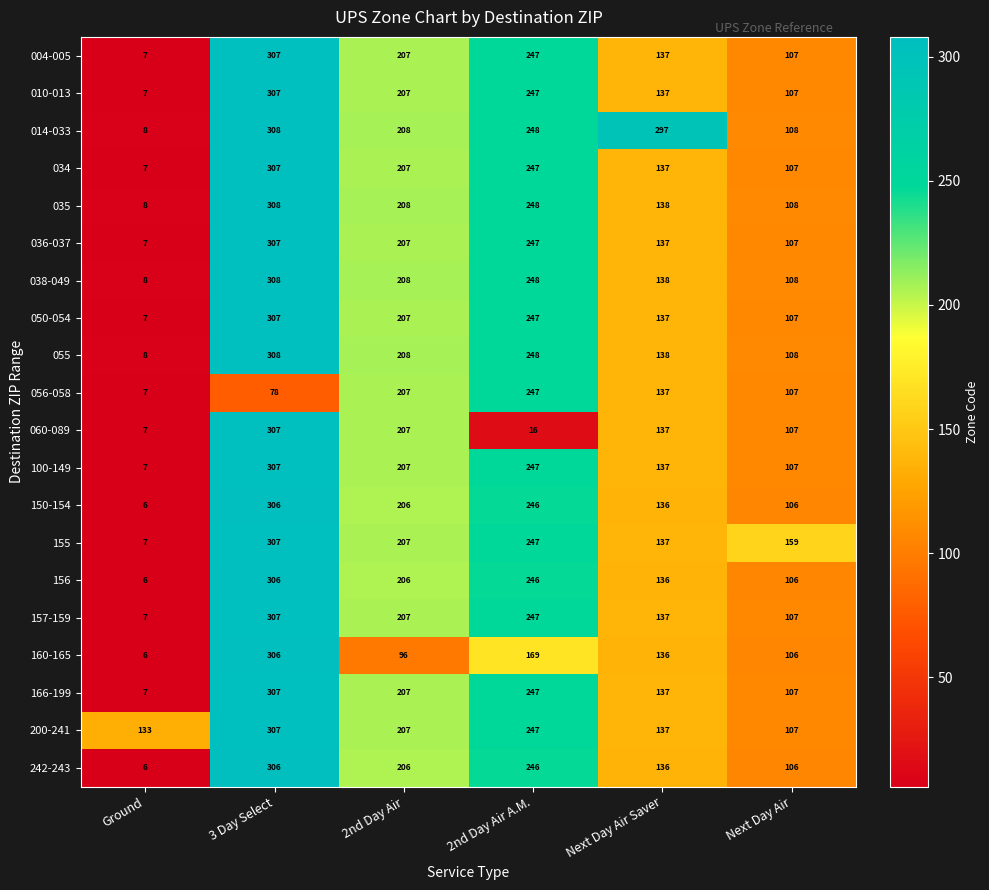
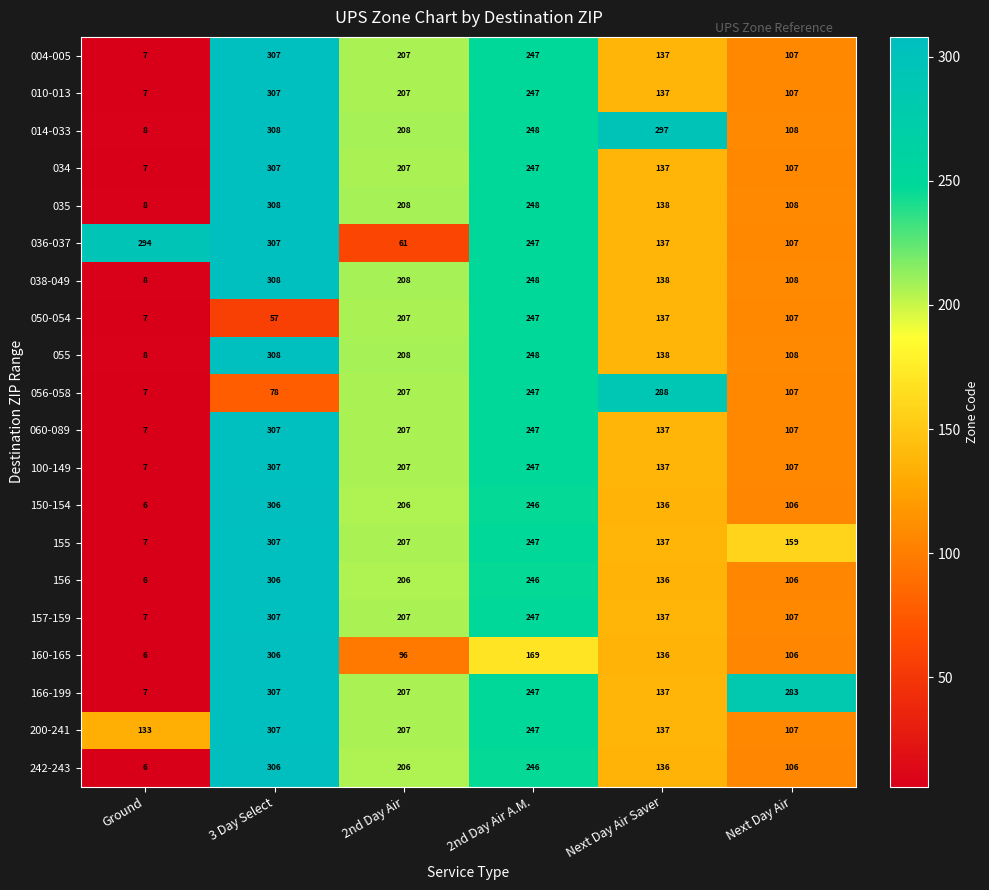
  {
    "004-005": {
      "Ground": 7,
      "3 Day Select": 307,
      "2nd Day Air": 207,
      "2nd Day Air A.M.": 247,
      "Next Day Air Saver": 137,
      "Next Day Air": 107
    },
    "010-013": {
      "Ground": 7,
      "3 Day Select": 307,
      "2nd Day Air": 207,
      "2nd Day Air A.M.": 247,
      "Next Day Air Saver": 137,
      "Next Day Air": 107
    },
    "014-033": {
      "Ground": 8,
      "3 Day Select": 308,
      "2nd Day Air": 208,
      "2nd Day Air A.M.": 248,
      "Next Day Air Saver": 297,
      "Next Day Air": 108
    },
    "034": {
      "Ground": 7,
      "3 Day Select": 307,
      "2nd Day Air": 207,
      "2nd Day Air A.M.": 247,
      "Next Day Air Saver": 137,
      "Next Day Air": 107
    },
    "035": {
      "Ground": 8,
      "3 Day Select": 308,
      "2nd Day Air": 208,
      "2nd Day Air A.M.": 248,
      "Next Day Air Saver": 138,
      "Next Day Air": 108
    },
    "036-037": {
-     "Ground": 7,
+     "Ground": 294,
      "3 Day Select": 307,
-     "2nd Day Air": 207,
+     "2nd Day Air": 61,
      "2nd Day Air A.M.": 247,
      "Next Day Air Saver": 137,
      "Next Day Air": 107
    },
    "038-049": {
      "Ground": 8,
      "3 Day Select": 308,
      "2nd Day Air": 208,
      "2nd Day Air A.M.": 248,
      "Next Day Air Saver": 138,
      "Next Day Air": 108
    },
    "050-054": {
      "Ground": 7,
-     "3 Day Select": 307,
+     "3 Day Select": 57,
      "2nd Day Air": 207,
      "2nd Day Air A.M.": 247,
      "Next Day Air Saver": 137,
      "Next Day Air": 107
    },
    "055": {
      "Ground": 8,
      "3 Day Select": 308,
      "2nd Day Air": 208,
      "2nd Day Air A.M.": 248,
      "Next Day Air Saver": 138,
      "Next Day Air": 108
    },
    "056-058": {
      "Ground": 7,
      "3 Day Select": 78,
      "2nd Day Air": 207,
      "2nd Day Air A.M.": 247,
-     "Next Day Air Saver": 137,
+     "Next Day Air Saver": 288,
      "Next Day Air": 107
    },
    "060-089": {
      "Ground": 7,
      "3 Day Select": 307,
      "2nd Day Air": 207,
-     "2nd Day Air A.M.": 16,
+     "2nd Day Air A.M.": 247,
      "Next Day Air Saver": 137,
      "Next Day Air": 107
    },
    "100-149": {
      "Ground": 7,
      "3 Day Select": 307,
      "2nd Day Air": 207,
      "2nd Day Air A.M.": 247,
      "Next Day Air Saver": 137,
      "Next Day Air": 107
    },
    "150-154": {
      "Ground": 6,
      "3 Day Select": 306,
      "2nd Day Air": 206,
      "2nd Day Air A.M.": 246,
      "Next Day Air Saver": 136,
      "Next Day Air": 106
    },
    "155": {
      "Ground": 7,
      "3 Day Select": 307,
      "2nd Day Air": 207,
      "2nd Day Air A.M.": 247,
      "Next Day Air Saver": 137,
      "Next Day Air": 159
    },
    "156": {
      "Ground": 6,
      "3 Day Select": 306,
      "2nd Day Air": 206,
      "2nd Day Air A.M.": 246,
      "Next Day Air Saver": 136,
      "Next Day Air": 106
    },
    "157-159": {
      "Ground": 7,
      "3 Day Select": 307,
      "2nd Day Air": 207,
      "2nd Day Air A.M.": 247,
      "Next Day Air Saver": 137,
      "Next Day Air": 107
    },
    "160-165": {
      "Ground": 6,
      "3 Day Select": 306,
      "2nd Day Air": 96,
      "2nd Day Air A.M.": 169,
      "Next Day Air Saver": 136,
      "Next Day Air": 106
    },
    "166-199": {
      "Ground": 7,
      "3 Day Select": 307,
      "2nd Day Air": 207,
      "2nd Day Air A.M.": 247,
      "Next Day Air Saver": 137,
-     "Next Day Air": 107
+     "Next Day Air": 283
    },
    "200-241": {
      "Ground": 133,
      "3 Day Select": 307,
      "2nd Day Air": 207,
      "2nd Day Air A.M.": 247,
      "Next Day Air Saver": 137,
      "Next Day Air": 107
    },
    "242-243": {
      "Ground": 6,
      "3 Day Select": 306,
      "2nd Day Air": 206,
      "2nd Day Air A.M.": 246,
      "Next Day Air Saver": 136,
      "Next Day Air": 106
    }
  }
